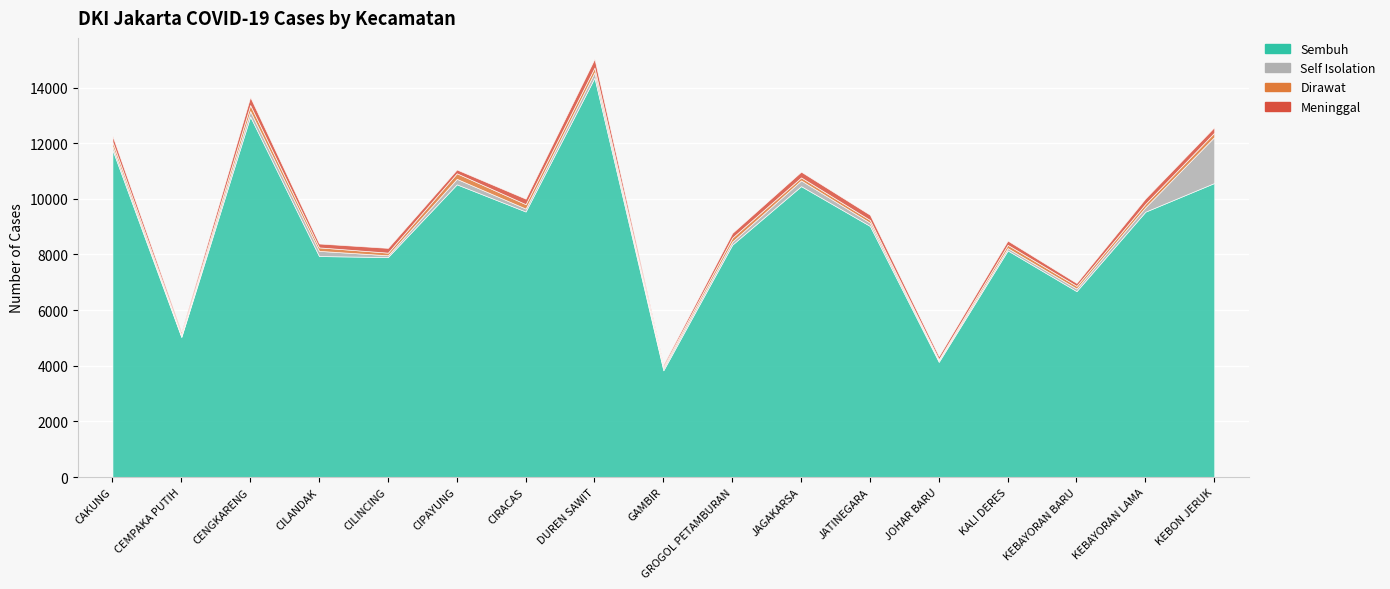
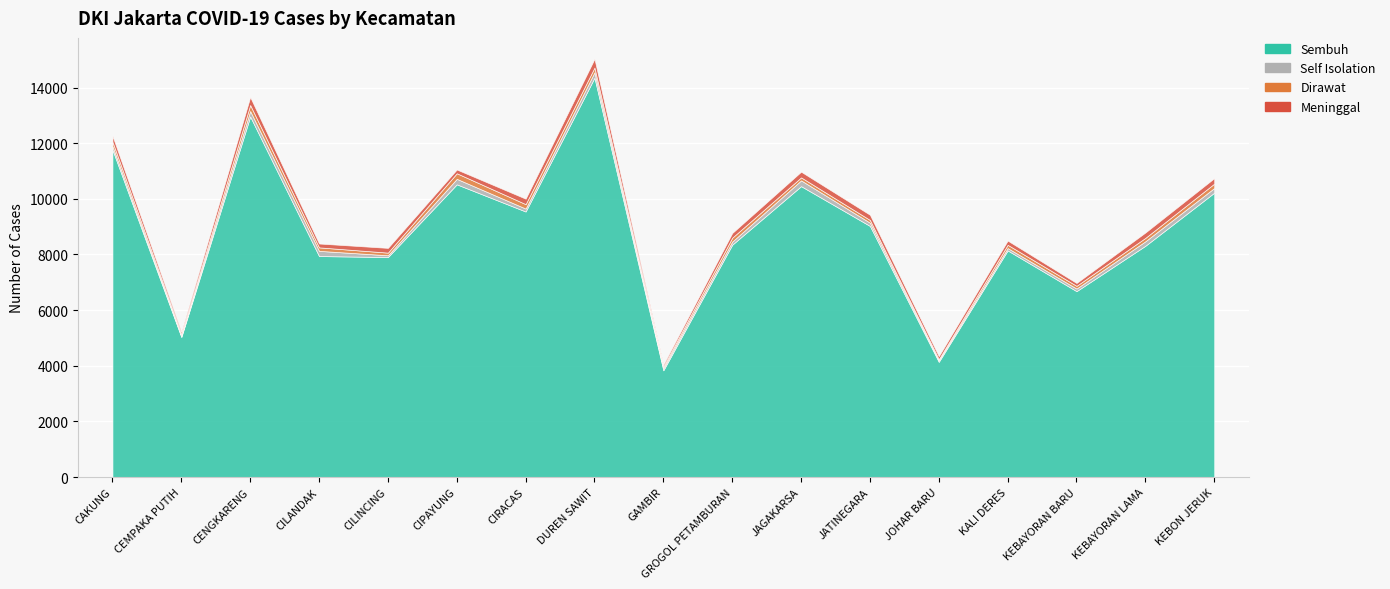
  {
    "Sembuh": {
      "CAKUNG": 11800,
      "CENGKARENG": 13000,
      "CILANDAK": 7900,
      "CIPAYUNG": 10500,
      "CIRACAS": 9500,
      "DUREN SAWIT": 14400,
      "GROGOL PETAMBURAN": 8400,
      "JAGAKARSA": 10500,
      "JATINEGARA": 9000,
      "KEBAYORAN BARU": 6700,
-     "KEBAYORAN LAMA": 9500,
-     "KEBON JERUK": 10600
+     "KEBAYORAN LAMA": 8300,
+     "KEBON JERUK": 10200
    },
    "Self Isolation": {
      "CAKUNG": 100,
      "CENGKARENG": 200,
      "CILANDAK": 200,
      "CIPAYUNG": 200,
      "CIRACAS": 100,
      "DUREN SAWIT": 200,
      "GROGOL PETAMBURAN": 100,
      "JAGAKARSA": 200,
      "JATINEGARA": 100,
      "KEBAYORAN BARU": 100,
      "KEBAYORAN LAMA": 200,
-     "KEBON JERUK": 1700
+     "KEBON JERUK": 200
    }
  }
